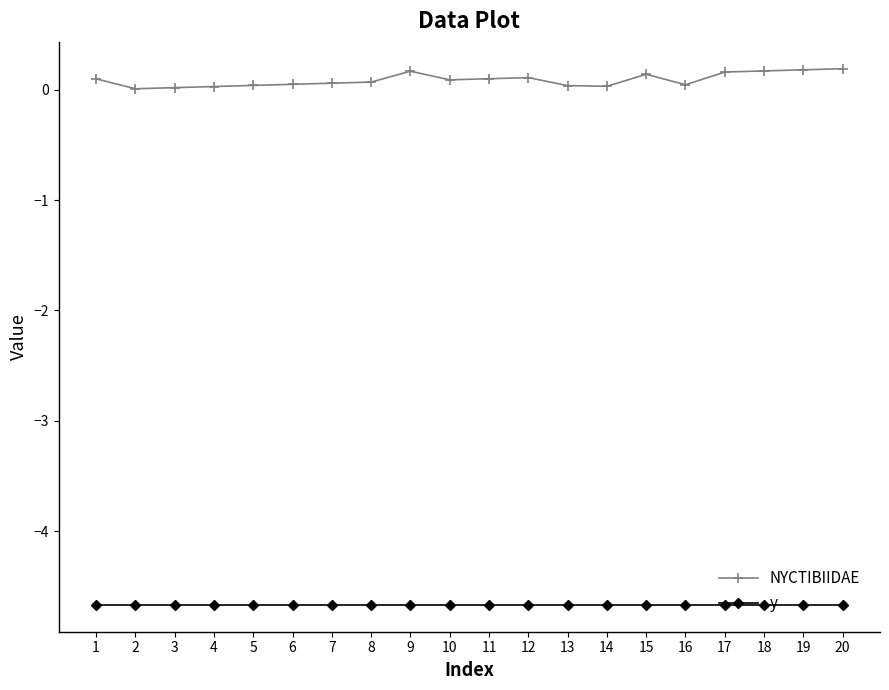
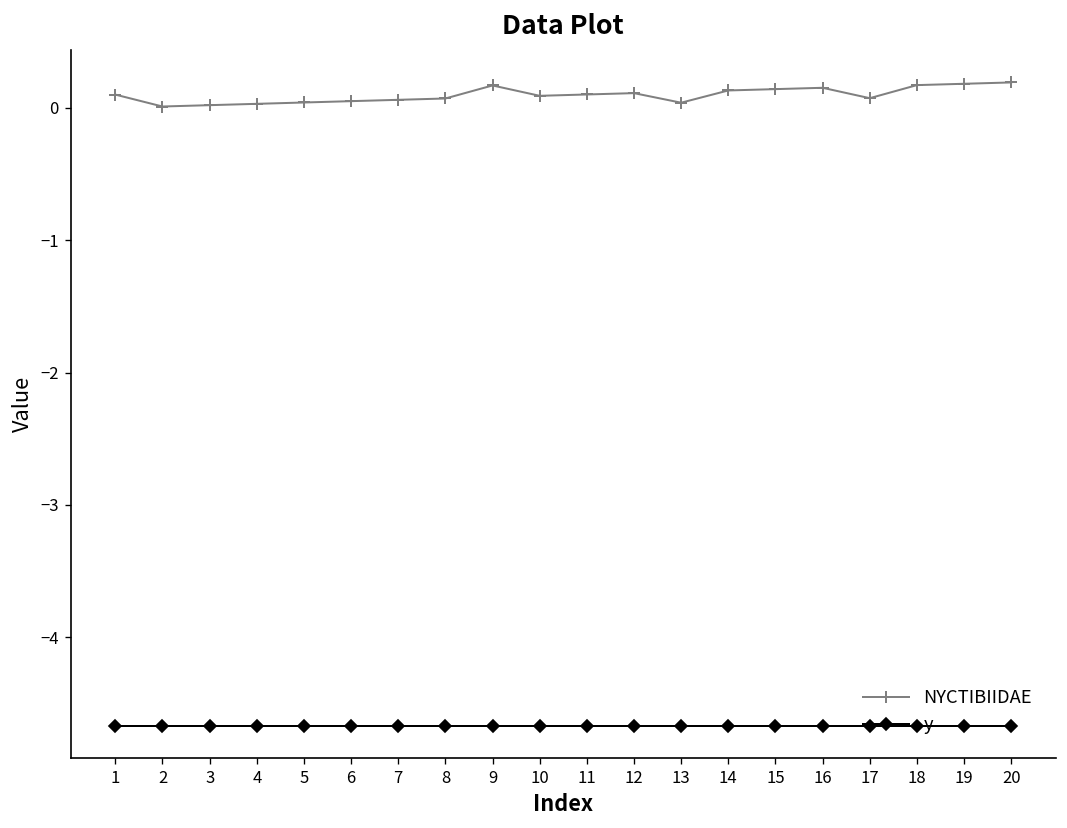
  {
    "NYCTIBIIDAE": {
      "1": 0.10,
      "2": 0.01,
      "3": 0.02,
      "4": 0.03,
      "5": 0.04,
      "6": 0.05,
      "7": 0.06,
      "8": 0.07,
      "9": 0.17,
      "10": 0.09,
      "11": 0.10,
      "12": 0.11,
      "13": 0.04,
-     "14": 0.03,
+     "14": 0.13,
      "15": 0.14,
-     "16": 0.05,
-     "17": 0.16,
+     "16": 0.15,
+     "17": 0.07,
      "18": 0.17,
      "19": 0.18,
      "20": 0.19
    },
    "y": {
      "1": -4.67,
      "2": -4.67,
      "3": -4.67,
      "4": -4.67,
      "5": -4.67,
      "6": -4.67,
      "7": -4.67,
      "8": -4.67,
      "9": -4.67,
      "10": -4.67,
      "11": -4.67,
      "12": -4.67,
      "13": -4.67,
      "14": -4.67,
      "15": -4.67,
      "16": -4.67,
      "17": -4.67,
      "18": -4.67,
      "19": -4.67,
      "20": -4.67
    }
  }
